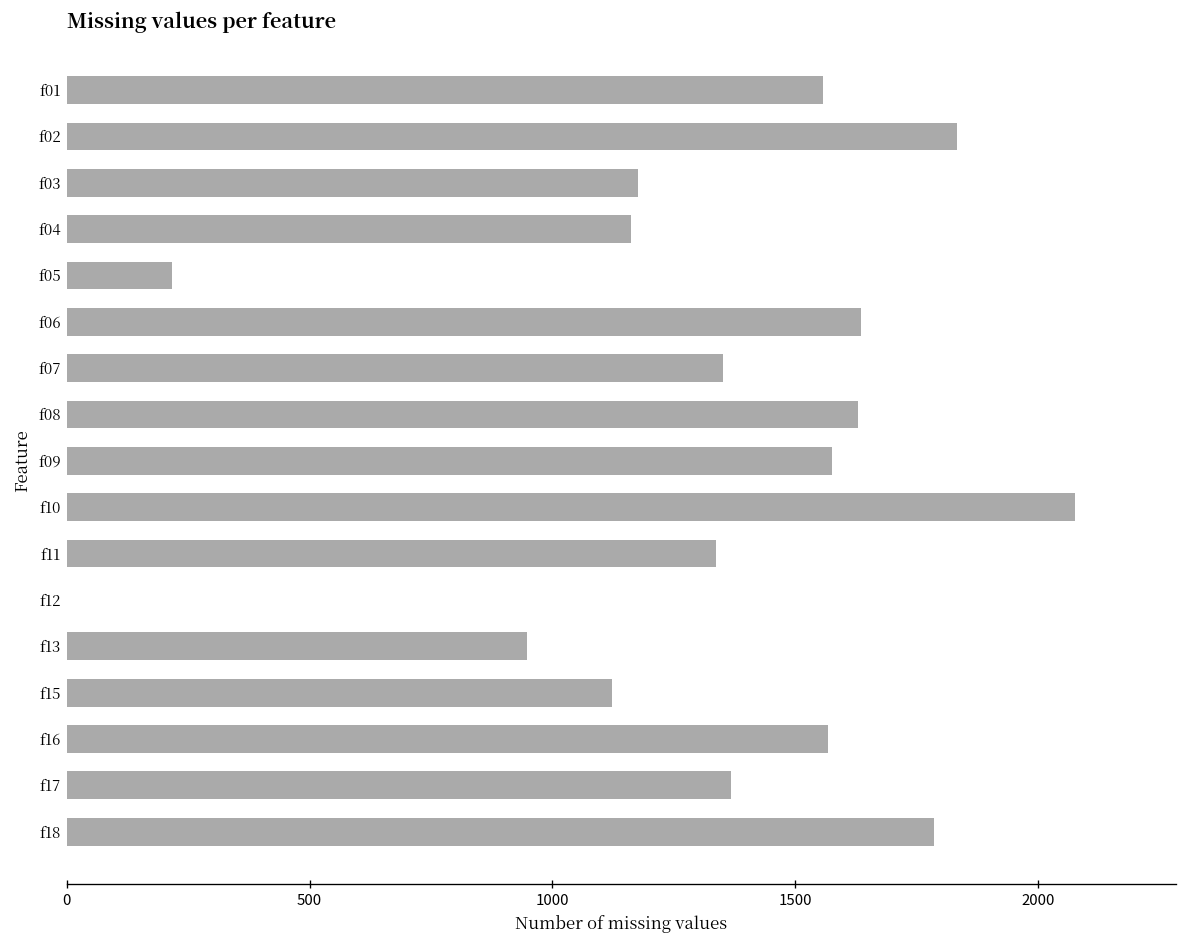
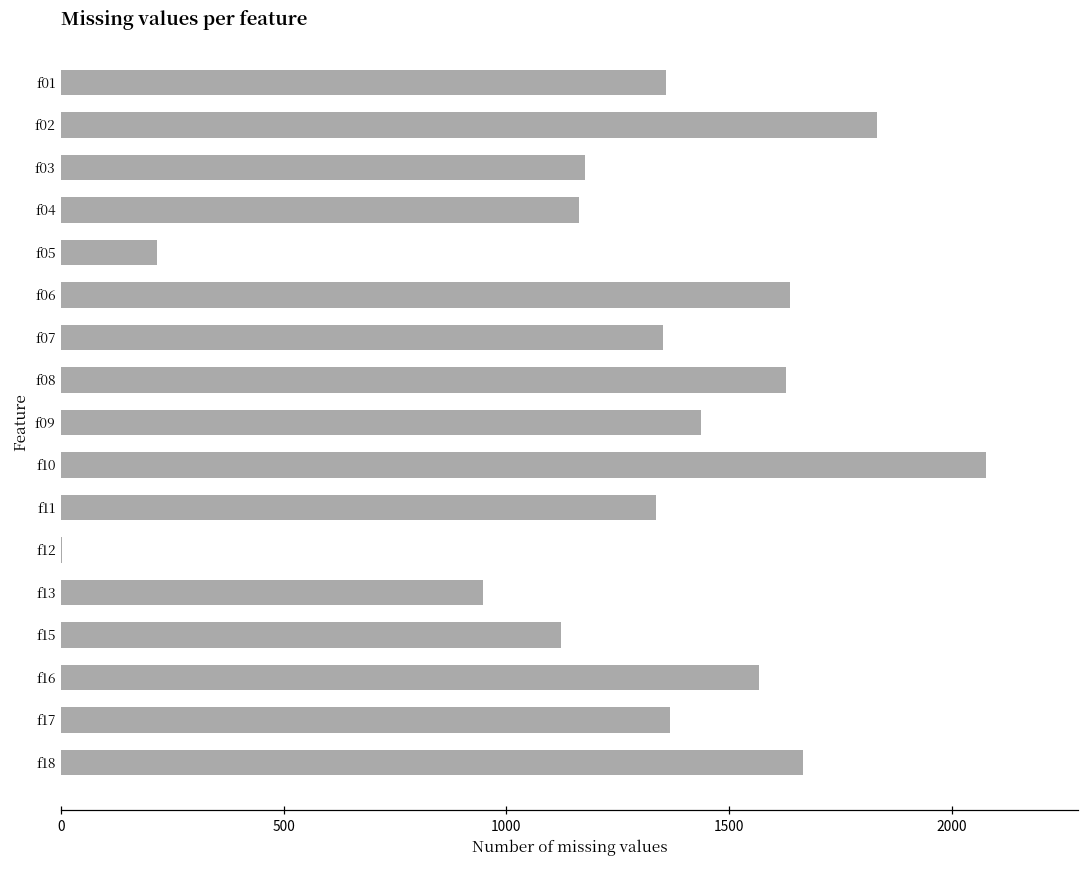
  {
-   "f01": 1560,
+   "f01": 1360,
    "f02": 1830,
    "f03": 1180,
    "f04": 1160,
    "f05": 220,
    "f06": 1640,
    "f07": 1350,
    "f08": 1630,
-   "f09": 1580,
+   "f09": 1440,
    "f10": 2080,
    "f11": 1340,
    "f13": 950,
    "f15": 1120,
    "f16": 1570,
    "f17": 1370,
-   "f18": 1790
+   "f18": 1670
  }
